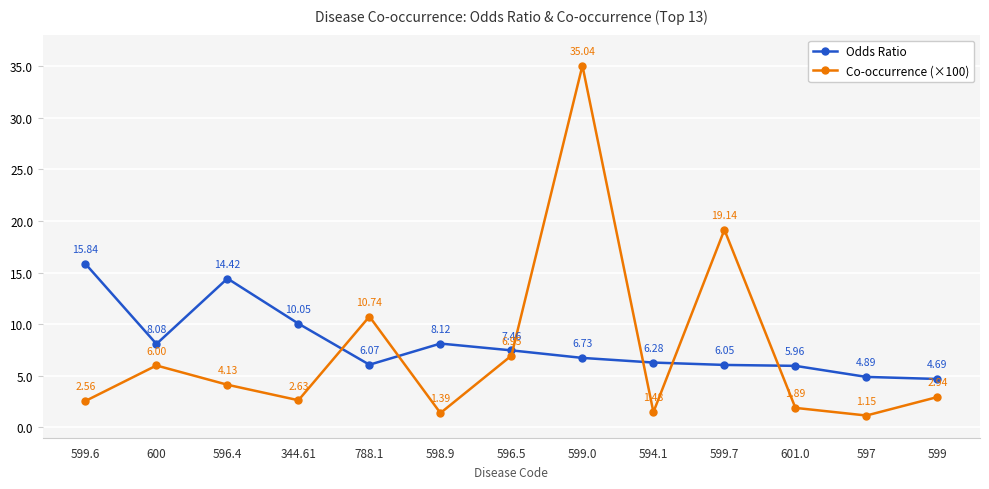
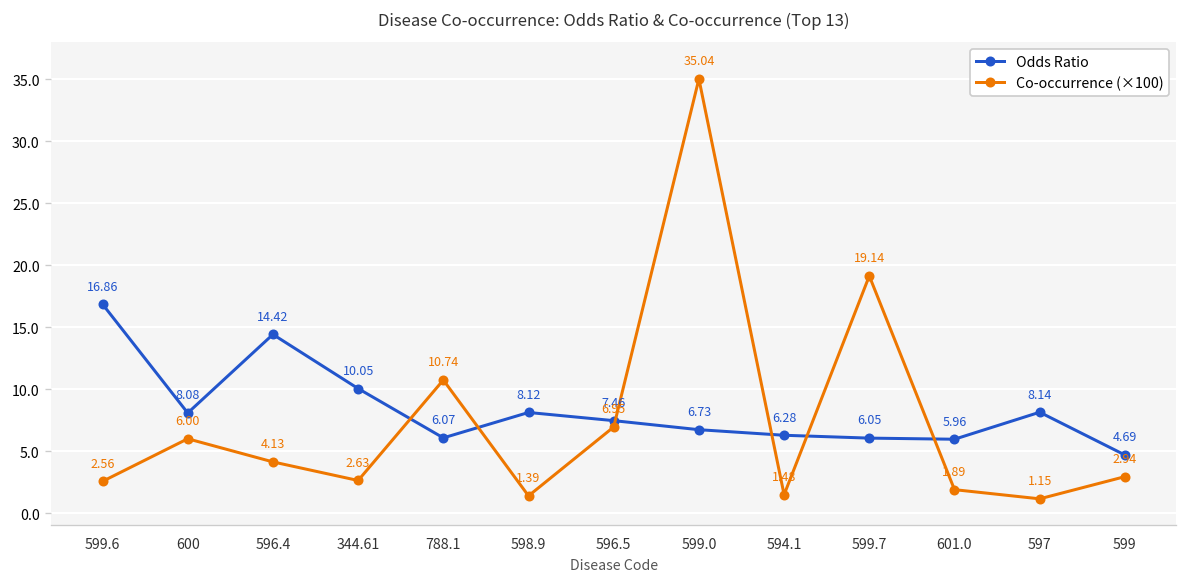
  {
    "Odds Ratio": {
-     "599.6": 15.84,
+     "599.6": 16.86,
      "600": 8.08,
      "596.4": 14.42,
      "344.61": 10.05,
      "788.1": 6.07,
      "598.9": 8.12,
      "599.0": 6.73,
      "594.1": 6.28,
      "599.7": 6.05,
      "601.0": 5.96,
-     "597": 4.89,
+     "597": 8.14,
      "599": 4.69
    },
    "Co-occurrence (×100)": {
      "599.6": 2.56,
      "596.4": 4.13,
      "344.61": 2.63,
      "788.1": 10.74,
      "598.9": 1.39,
      "599.0": 35.04,
      "594.1": 1.48,
      "599.7": 19.14,
      "601.0": 1.89,
      "597": 1.15
    }
  }
